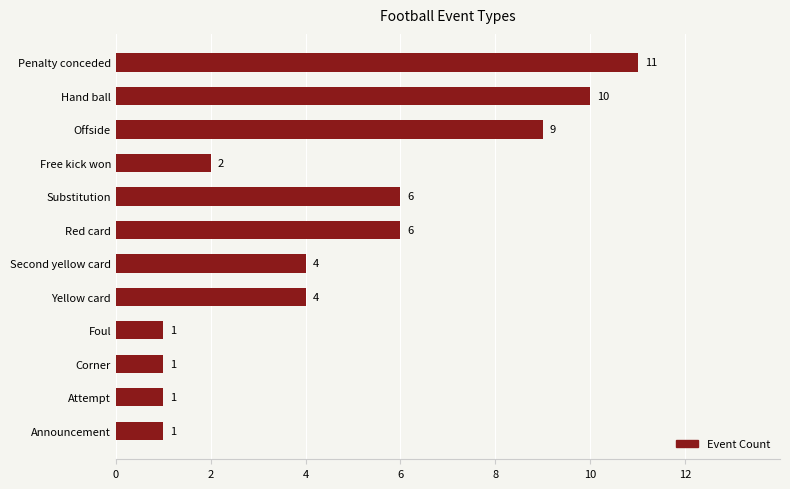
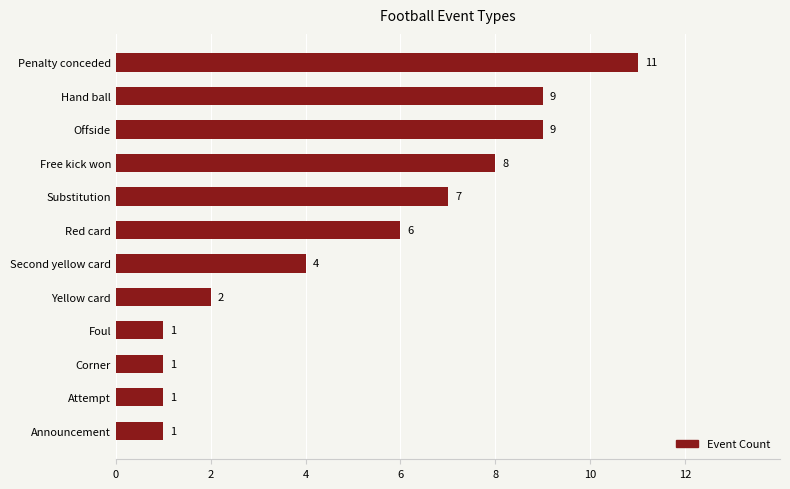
  {
    "Penalty conceded": 11,
-   "Hand ball": 10,
+   "Hand ball": 9,
    "Offside": 9,
-   "Free kick won": 2,
-   "Substitution": 6,
+   "Free kick won": 8,
+   "Substitution": 7,
    "Red card": 6,
    "Second yellow card": 4,
-   "Yellow card": 4,
+   "Yellow card": 2,
    "Foul": 1,
    "Corner": 1,
    "Attempt": 1,
    "Announcement": 1
  }
